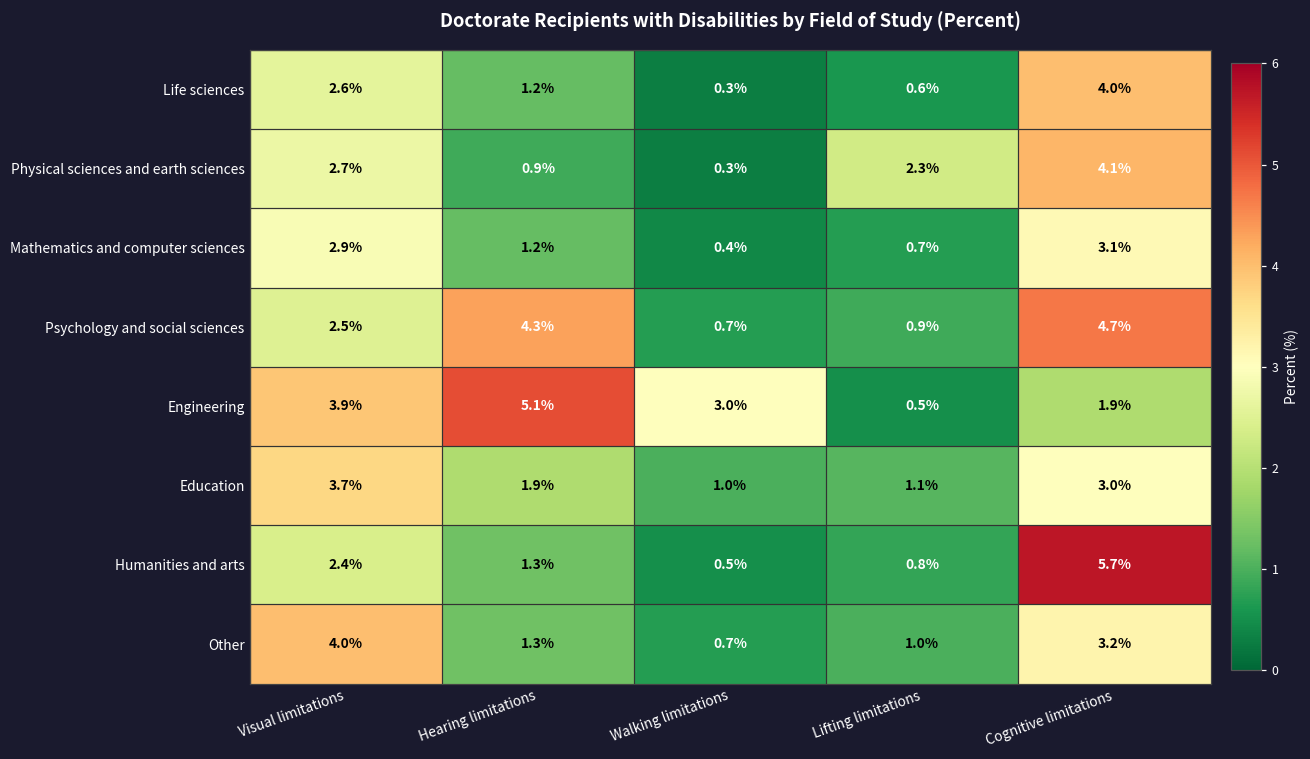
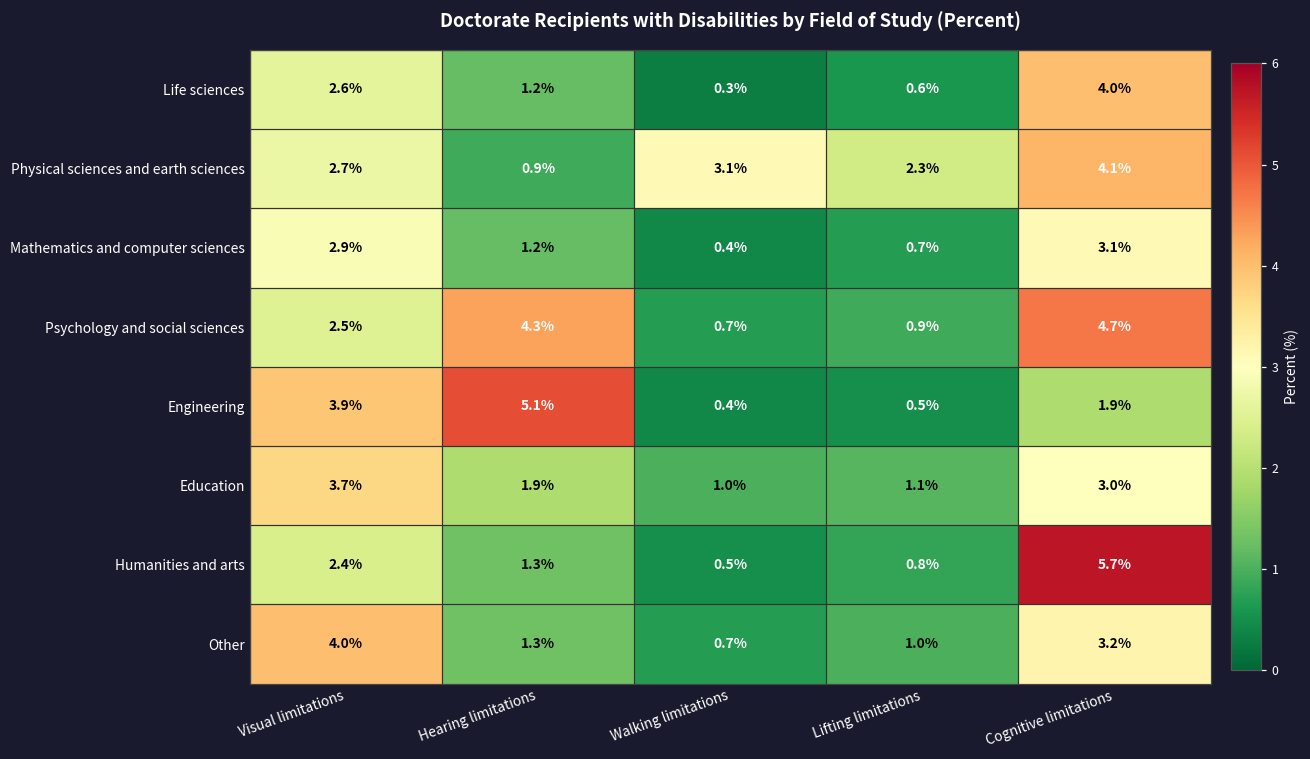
  {
    "Life sciences": {
      "Visual limitations": "2.6%",
      "Hearing limitations": "1.2%",
      "Walking limitations": "0.3%",
      "Lifting limitations": "0.6%",
      "Cognitive limitations": "4.0%"
    },
    "Physical sciences and earth sciences": {
      "Visual limitations": "2.7%",
      "Hearing limitations": "0.9%",
-     "Walking limitations": "0.3%",
+     "Walking limitations": "3.1%",
      "Lifting limitations": "2.3%",
      "Cognitive limitations": "4.1%"
    },
    "Mathematics and computer sciences": {
      "Visual limitations": "2.9%",
      "Hearing limitations": "1.2%",
      "Walking limitations": "0.4%",
      "Lifting limitations": "0.7%",
      "Cognitive limitations": "3.1%"
    },
    "Psychology and social sciences": {
      "Visual limitations": "2.5%",
      "Hearing limitations": "4.3%",
      "Walking limitations": "0.7%",
      "Lifting limitations": "0.9%",
      "Cognitive limitations": "4.7%"
    },
    "Engineering": {
      "Visual limitations": "3.9%",
      "Hearing limitations": "5.1%",
-     "Walking limitations": "3.0%",
+     "Walking limitations": "0.4%",
      "Lifting limitations": "0.5%",
      "Cognitive limitations": "1.9%"
    },
    "Education": {
      "Visual limitations": "3.7%",
      "Hearing limitations": "1.9%",
      "Walking limitations": "1.0%",
      "Lifting limitations": "1.1%",
      "Cognitive limitations": "3.0%"
    },
    "Humanities and arts": {
      "Visual limitations": "2.4%",
      "Hearing limitations": "1.3%",
      "Walking limitations": "0.5%",
      "Lifting limitations": "0.8%",
      "Cognitive limitations": "5.7%"
    },
    "Other": {
      "Visual limitations": "4.0%",
      "Hearing limitations": "1.3%",
      "Walking limitations": "0.7%",
      "Lifting limitations": "1.0%",
      "Cognitive limitations": "3.2%"
    }
  }
